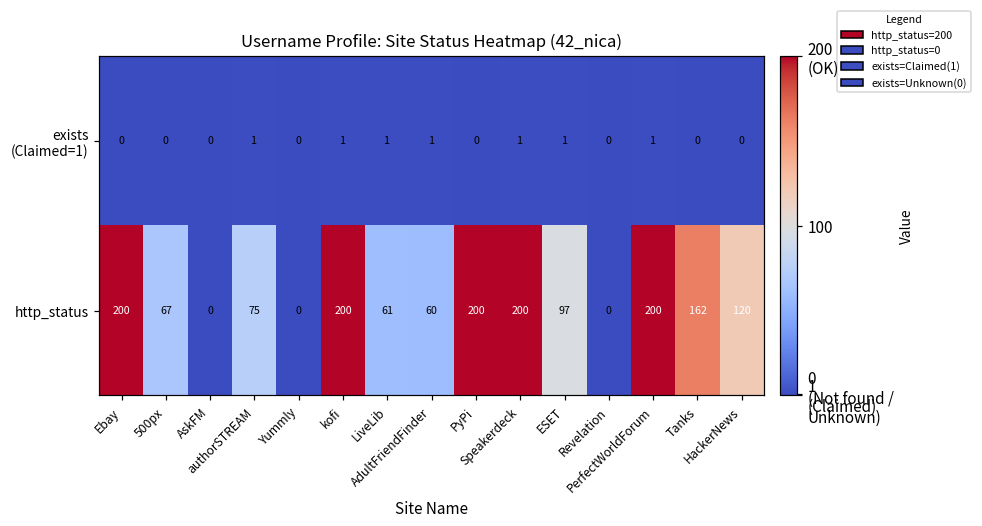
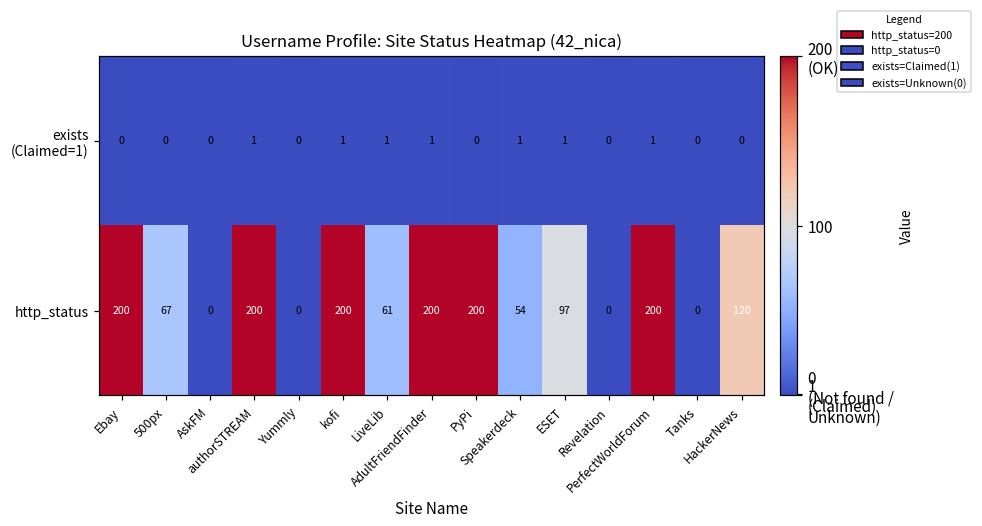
  {
    "exists (Claimed=1)": {
      "Ebay": 0,
      "500px": 0,
      "AskFM": 0,
      "authorSTREAM": 1,
      "Yummly": 0,
      "kofi": 1,
      "LiveLib": 1,
      "AdultFriendFinder": 1,
      "PyPi": 0,
      "Speakerdeck": 1,
      "ESET": 1,
      "Revelation": 0,
      "PerfectWorldForum": 1,
      "Tanks": 0,
      "HackerNews": 0
    },
    "http_status": {
      "Ebay": 200,
      "500px": 67,
      "AskFM": 0,
-     "authorSTREAM": 75,
+     "authorSTREAM": 200,
      "Yummly": 0,
      "kofi": 200,
      "LiveLib": 61,
-     "AdultFriendFinder": 60,
+     "AdultFriendFinder": 200,
      "PyPi": 200,
-     "Speakerdeck": 200,
+     "Speakerdeck": 54,
      "ESET": 97,
      "Revelation": 0,
      "PerfectWorldForum": 200,
-     "Tanks": 162,
+     "Tanks": 0,
      "HackerNews": 120
    }
  }
